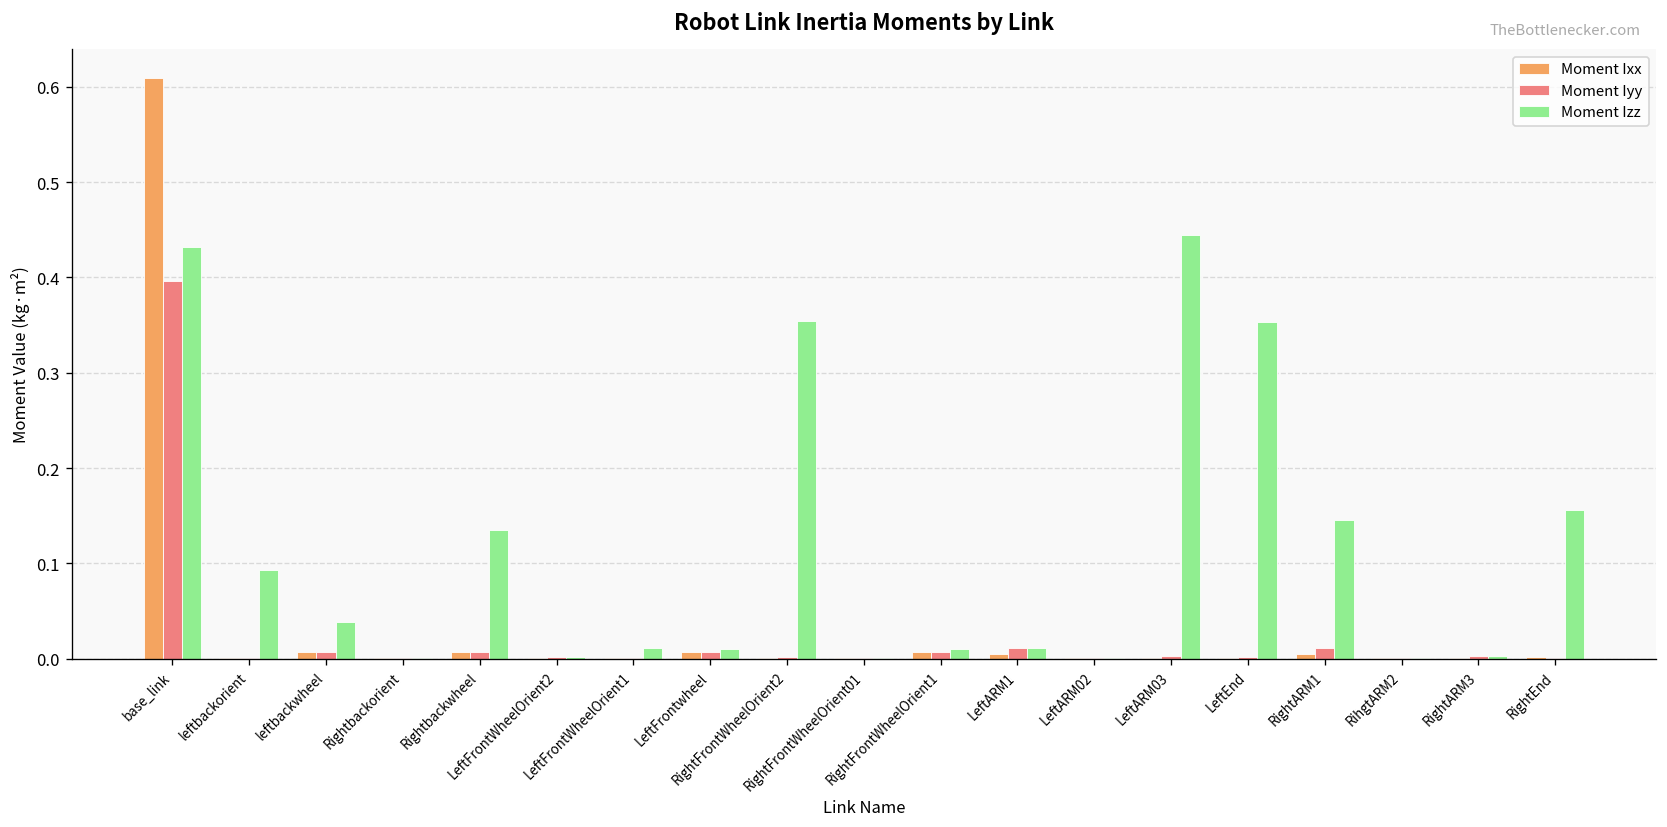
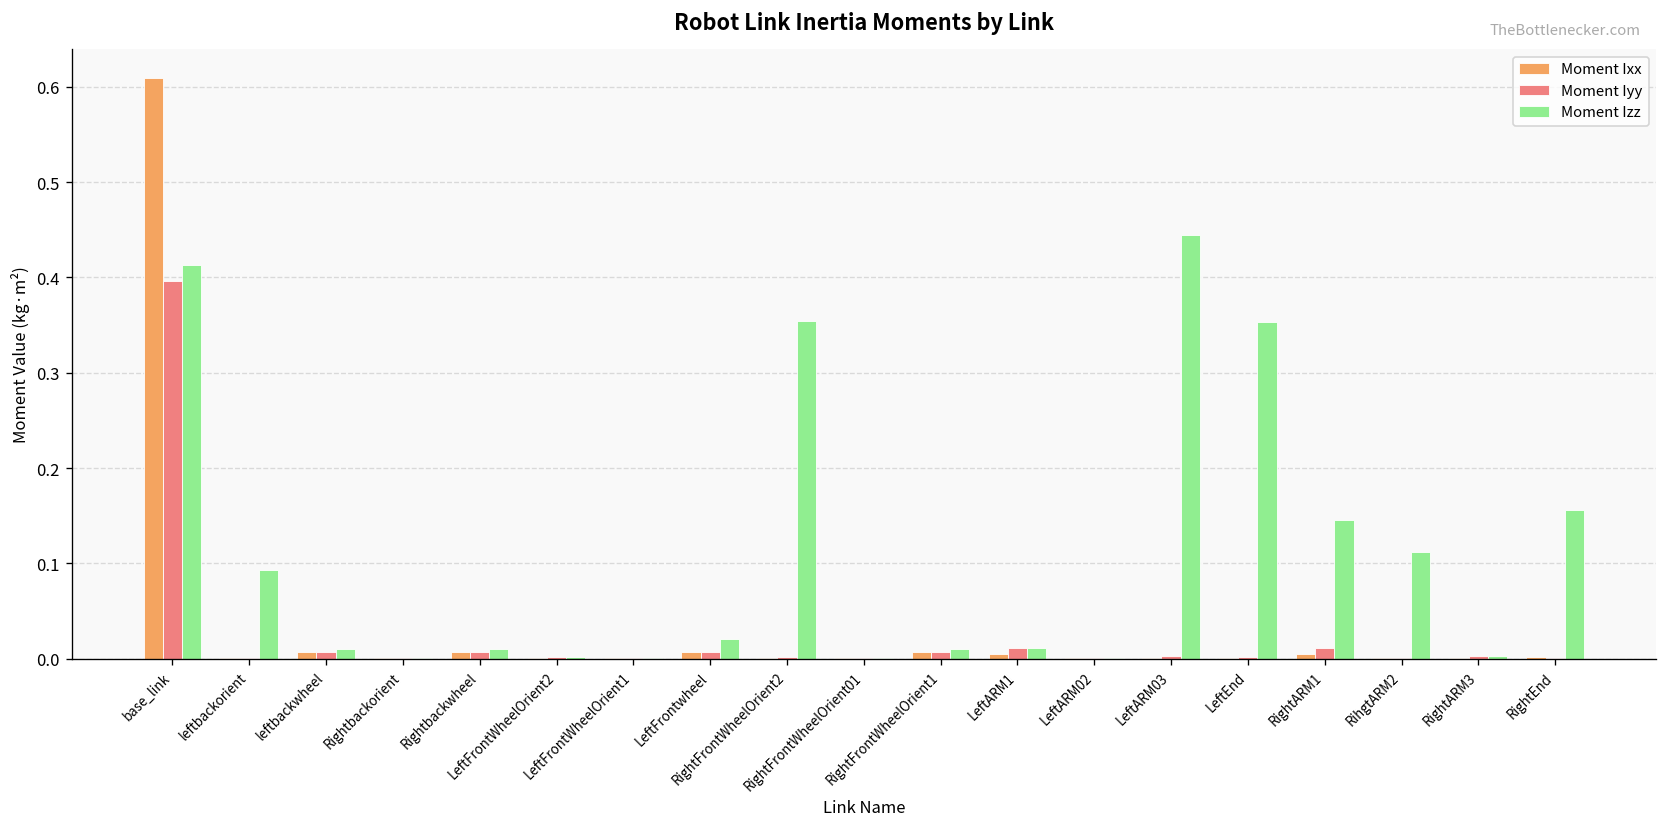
  {
    "Moment Izz": {
-     "base_link": 0.43,
+     "base_link": 0.41,
      "leftbackorient": 0.09,
-     "leftbackwheel": 0.04,
-     "Rightbackwheel": 0.14,
-     "LeftFrontWheelOrient1": 0.01,
-     "LeftFrontwheel": 0.01,
+     "leftbackwheel": 0.01,
+     "Rightbackwheel": 0.01,
+     "LeftFrontWheelOrient1": 0.00,
+     "LeftFrontwheel": 0.02,
      "RightFrontWheelOrient2": 0.35,
      "RightFrontWheelOrient1": 0.01,
      "LeftARM1": 0.01,
      "LeftARM03": 0.44,
      "LeftEnd": 0.35,
      "RightARM1": 0.15,
-     "RihgtARM2": 0.00,
+     "RihgtARM2": 0.11,
      "RightARM3": 0.00,
      "RightEnd": 0.16
    }
  }
